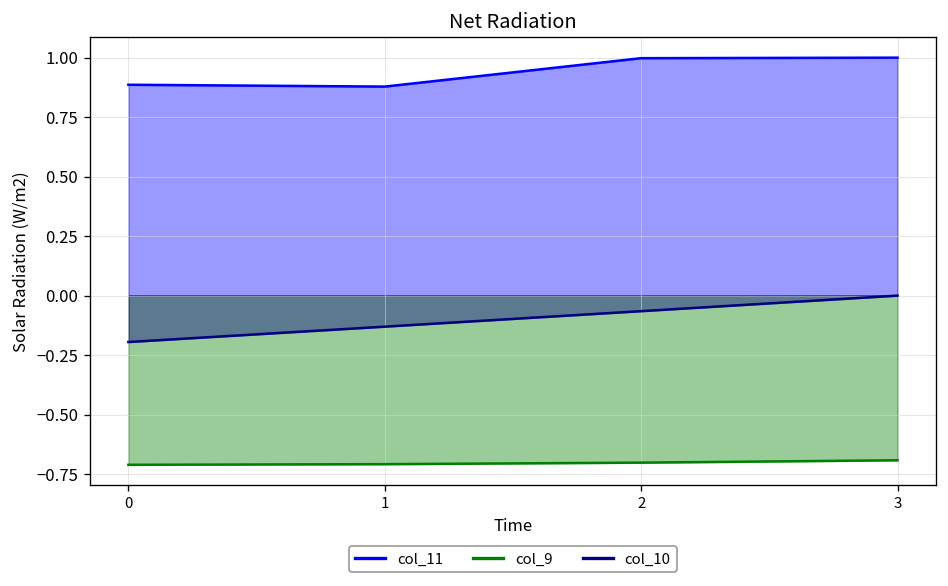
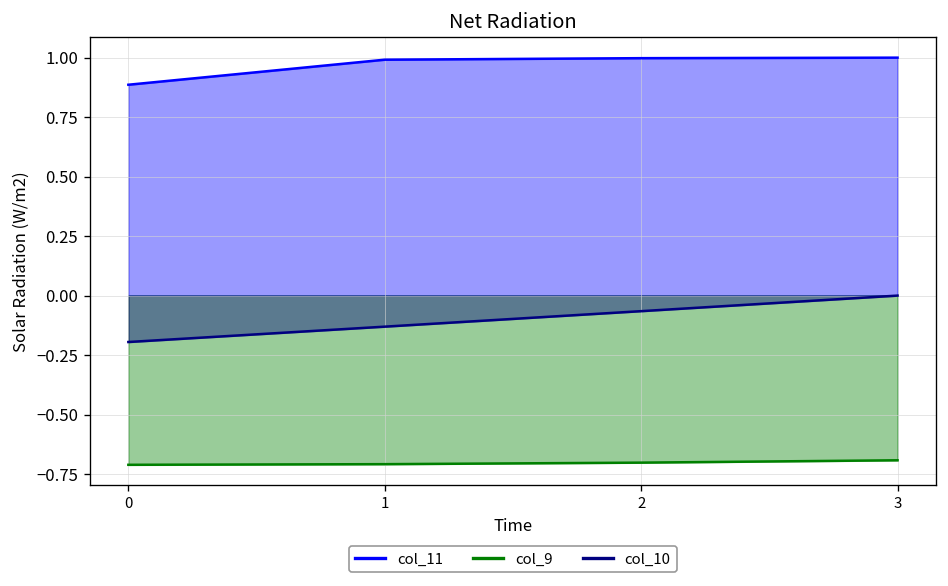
  {
    "col_11": {
      "0": 0.89,
-     "1": 0.88,
+     "1": 0.99,
      "2": 1.00,
      "3": 1.00
    }
  }
